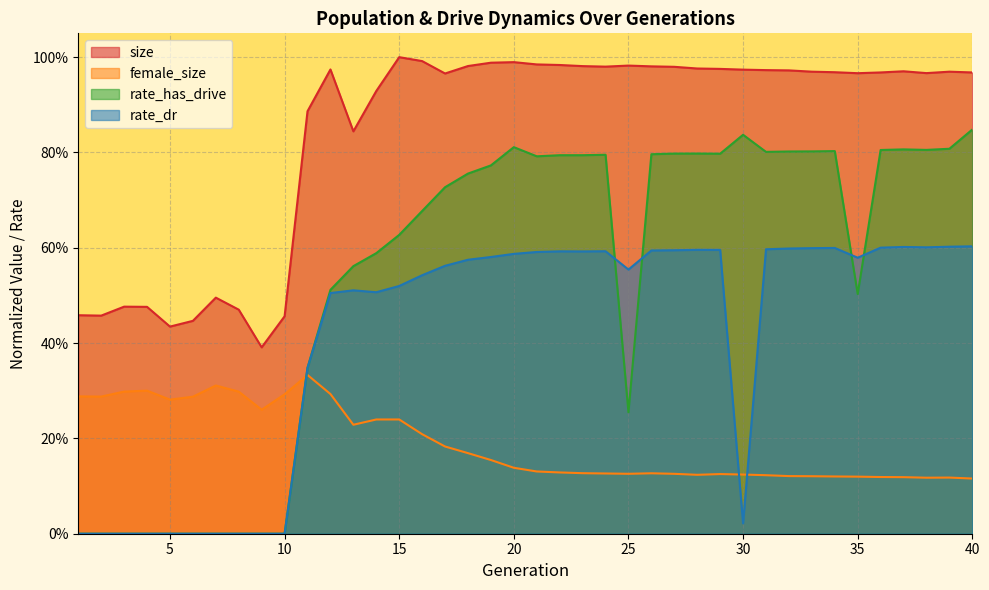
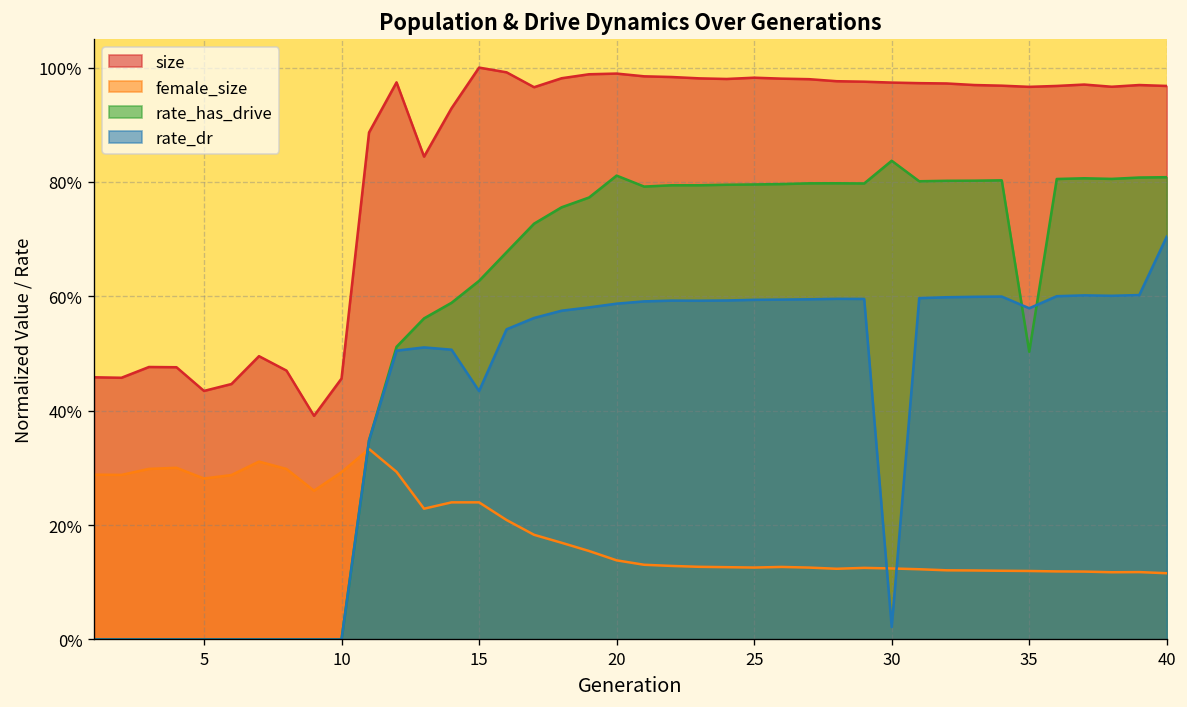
  {
    "size": {
      "5": "43%",
      "10": "46%",
      "15": "100%",
      "20": "99%",
      "25": "98%",
      "30": "97%",
      "35": "97%",
      "40": "97%"
    },
    "female_size": {
      "5": "28%",
      "10": "29%",
      "15": "24%",
      "20": "14%",
      "25": "13%",
      "30": "12%",
      "35": "12%",
      "40": "12%"
    },
    "rate_has_drive": {
      "15": "63%",
      "20": "81%",
-     "25": "25%",
+     "25": "80%",
      "30": "84%",
      "35": "50%",
-     "40": "85%"
+     "40": "81%"
    },
    "rate_dr": {
-     "15": "52%",
+     "15": "43%",
      "20": "59%",
-     "25": "55%",
+     "25": "59%",
      "30": "2%",
      "35": "58%",
-     "40": "60%"
+     "40": "70%"
    }
  }
